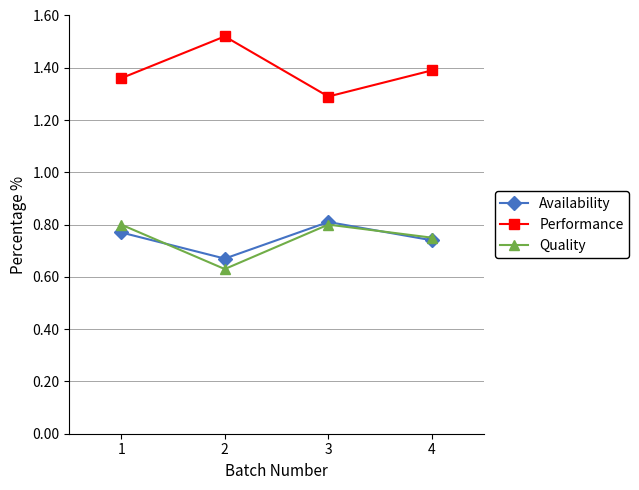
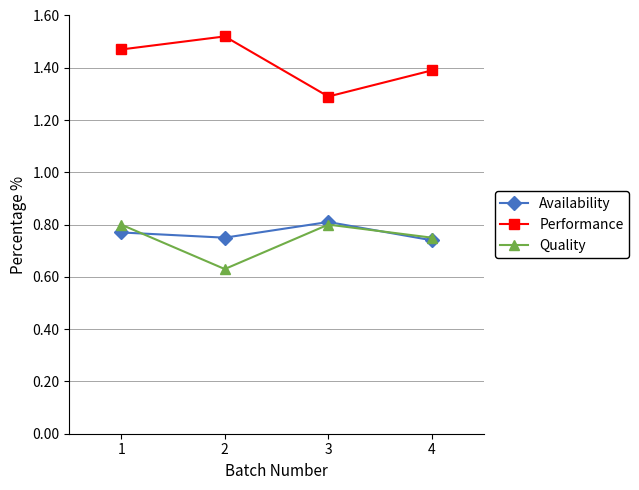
  {
    "Availability": {
      "1": 0.77,
-     "2": 0.67,
+     "2": 0.75,
      "3": 0.81,
      "4": 0.74
    },
    "Performance": {
-     "1": 1.36,
+     "1": 1.47,
      "2": 1.52,
      "3": 1.29,
      "4": 1.39
    },
    "Quality": {
      "1": 0.80,
      "2": 0.63,
      "3": 0.80,
      "4": 0.75
    }
  }
